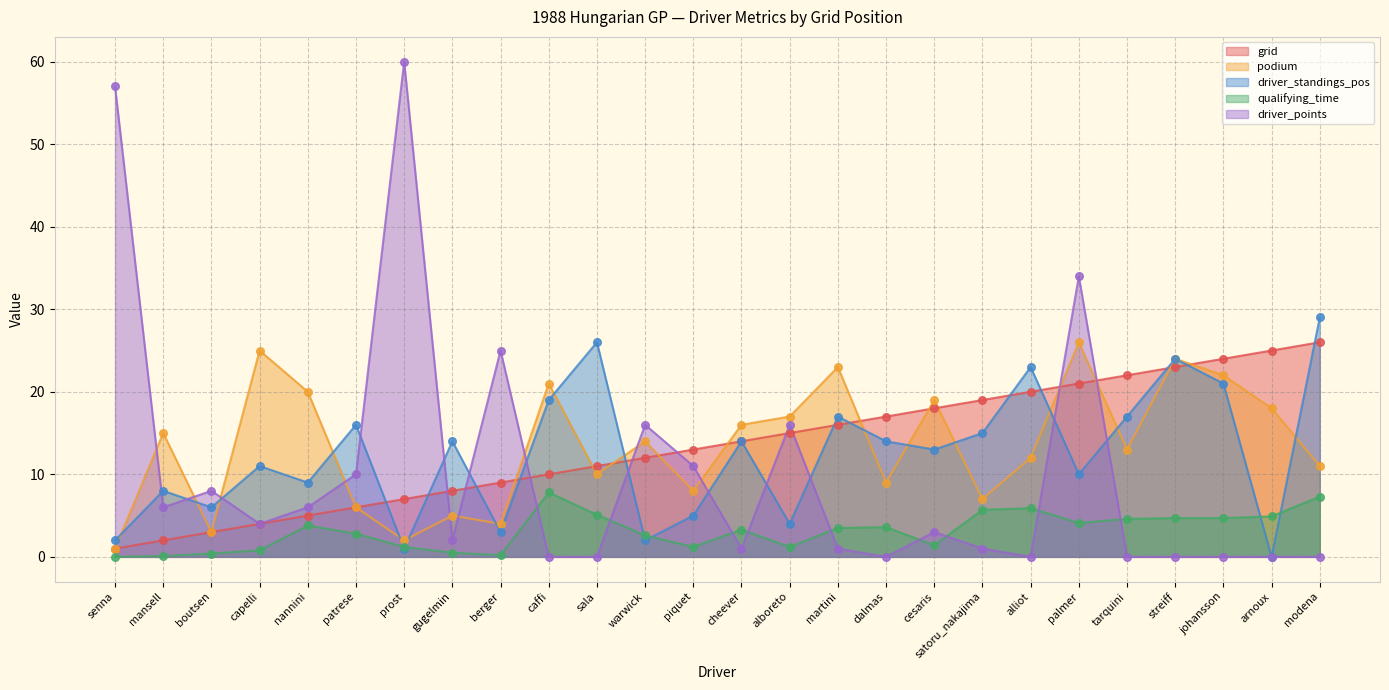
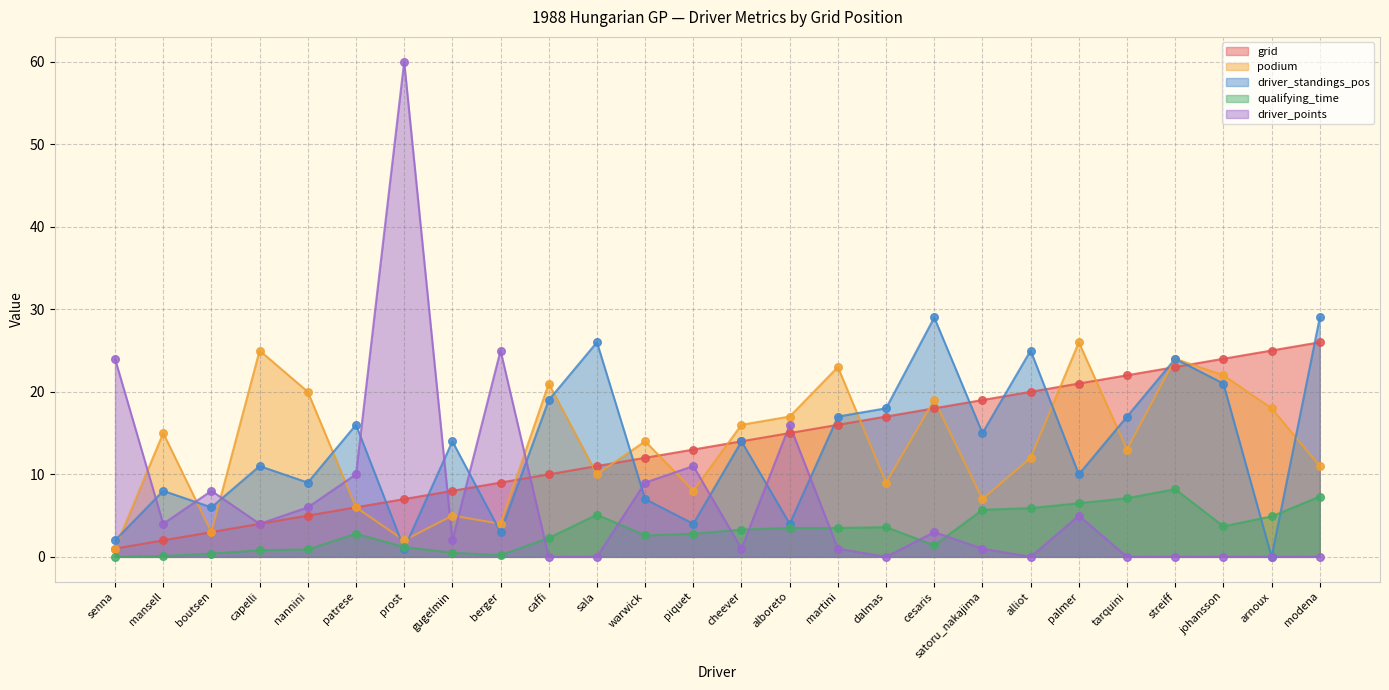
  {
    "driver_standings_pos": {
      "senna": 2,
      "mansell": 8,
      "boutsen": 6,
      "capelli": 11,
      "nannini": 9,
      "patrese": 16,
      "gugelmin": 14,
      "berger": 3,
      "caffi": 19,
      "sala": 26,
-     "warwick": 2,
-     "piquet": 5,
+     "warwick": 7,
+     "piquet": 4,
      "alboreto": 4,
      "martini": 17,
-     "dalmas": 14,
-     "cesaris": 13,
+     "dalmas": 18,
+     "cesaris": 29,
      "satoru_nakajima": 15,
-     "alliot": 23,
+     "alliot": 25,
      "palmer": 10,
      "tarquini": 17,
      "johansson": 21,
      "modena": 29
    },
    "qualifying_time": {
      "senna": 0,
      "mansell": 0,
      "boutsen": 0,
      "capelli": 1,
-     "nannini": 4,
+     "nannini": 1,
      "patrese": 3,
      "gugelmin": 1,
      "berger": 0,
-     "caffi": 8,
+     "caffi": 2,
      "sala": 5,
      "warwick": 3,
-     "piquet": 1,
+     "piquet": 3,
      "cheever": 3,
-     "alboreto": 1,
+     "alboreto": 4,
      "martini": 4,
      "dalmas": 4,
      "cesaris": 1,
      "satoru_nakajima": 6,
      "alliot": 6,
-     "palmer": 4,
-     "tarquini": 5,
-     "streiff": 5,
-     "johansson": 5,
+     "palmer": 7,
+     "tarquini": 7,
+     "streiff": 8,
+     "johansson": 4,
      "arnoux": 5,
      "modena": 7
    },
    "driver_points": {
-     "senna": 57,
-     "mansell": 6,
+     "senna": 24,
+     "mansell": 4,
      "boutsen": 8,
      "nannini": 6,
      "patrese": 10,
      "prost": 60,
      "gugelmin": 2,
      "berger": 25,
      "caffi": 0,
      "sala": 0,
-     "warwick": 16,
+     "warwick": 9,
      "piquet": 11,
      "cheever": 1,
      "alboreto": 16,
      "martini": 1,
      "dalmas": 0,
      "cesaris": 3,
      "satoru_nakajima": 1,
      "alliot": 0,
-     "palmer": 34,
+     "palmer": 5,
      "tarquini": 0,
      "streiff": 0,
      "johansson": 0,
      "modena": 0
    }
  }
